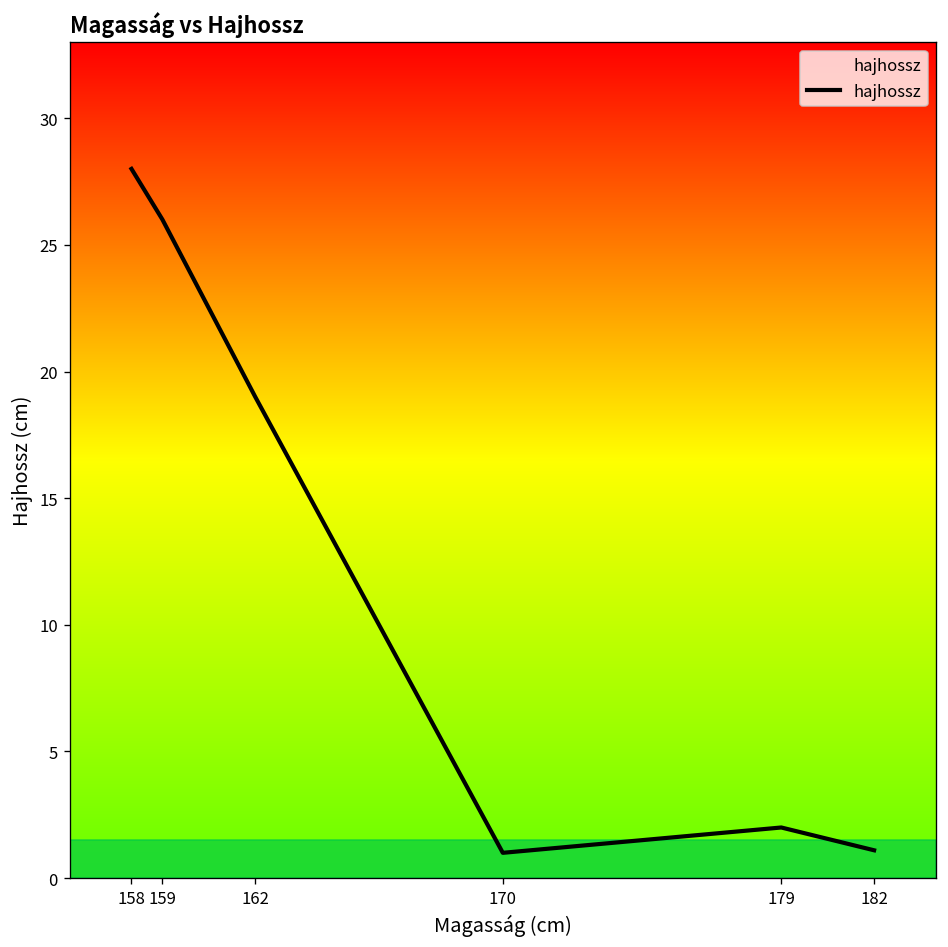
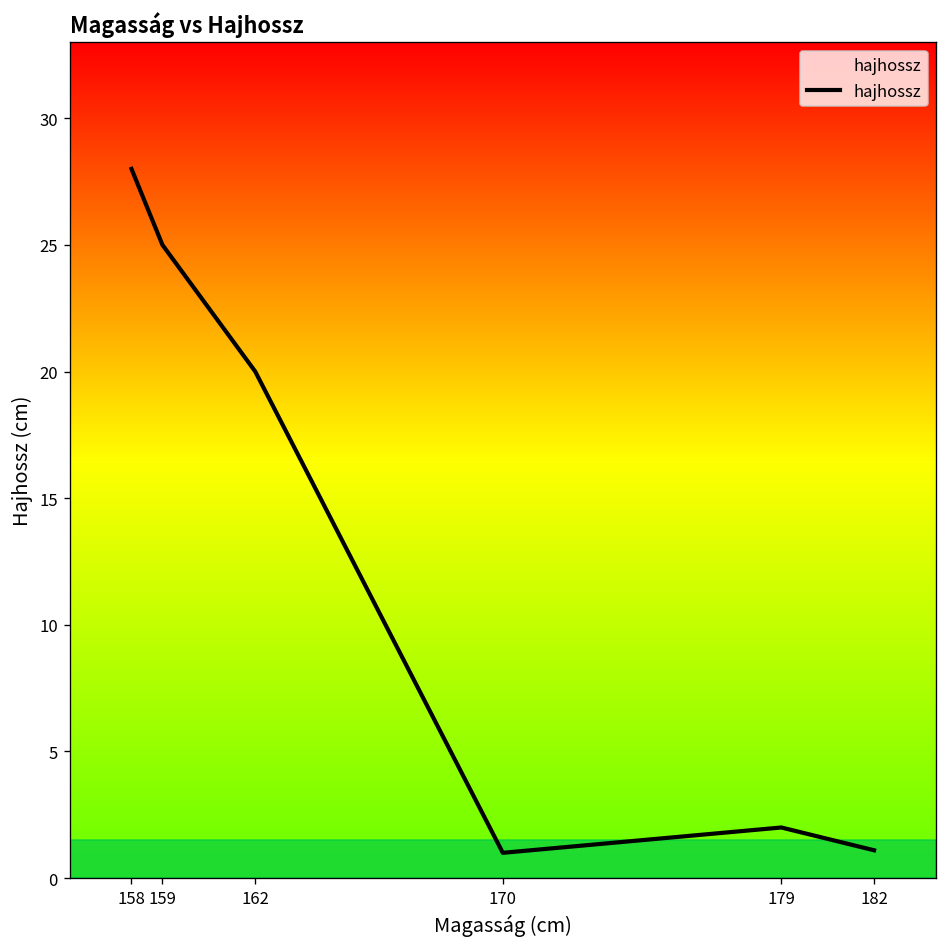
  {
    "158": 28,
-   "159": 26,
-   "162": 19,
+   "159": 25,
+   "162": 20,
    "179": 2
  }
